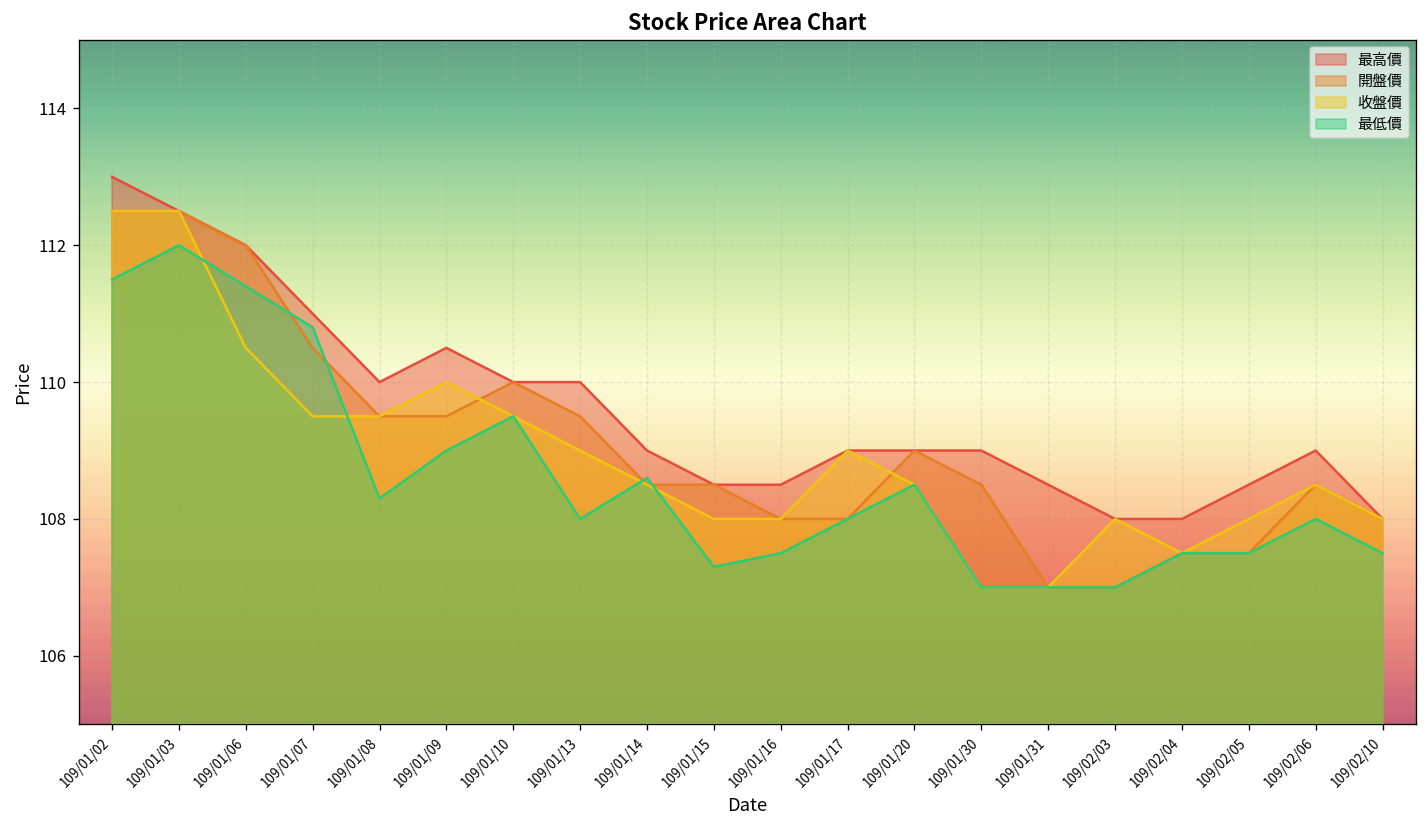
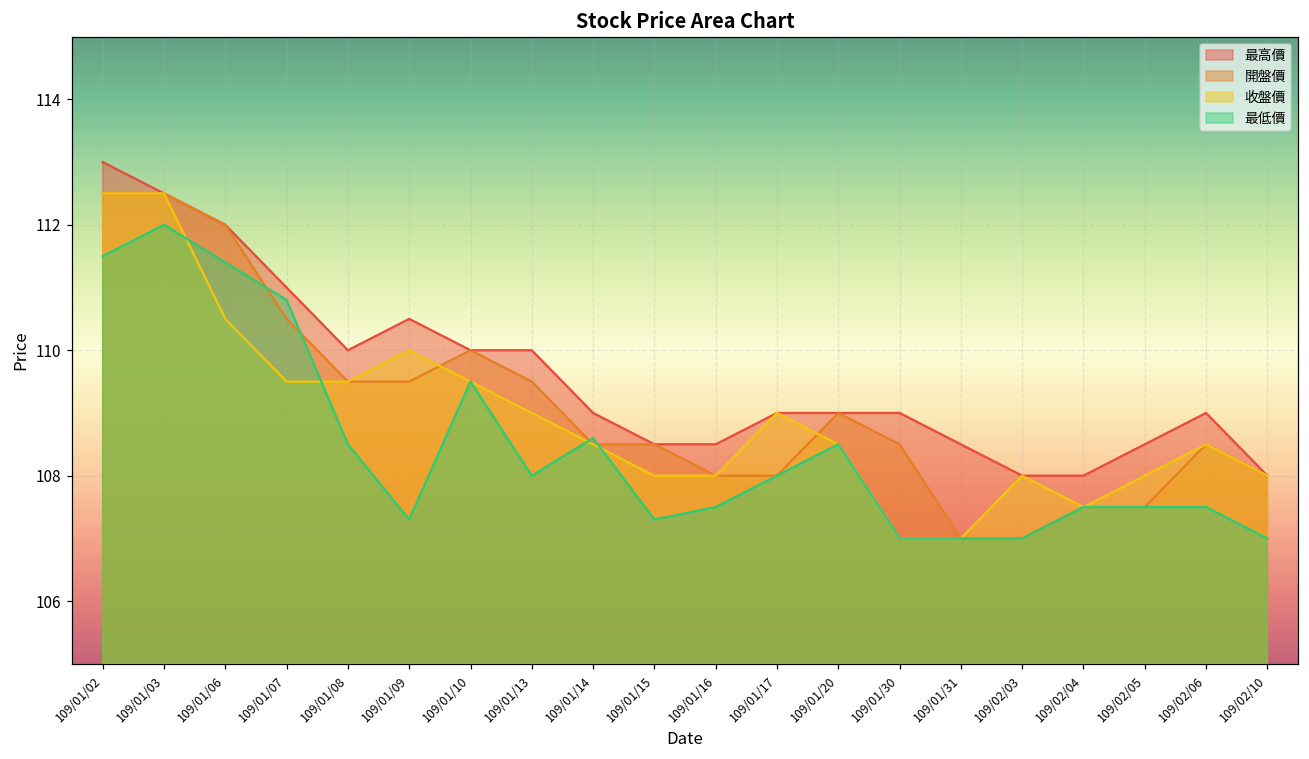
  {
    "最低價": {
      "109/01/02": 111.5,
      "109/01/03": 112.0,
      "109/01/06": 111.4,
      "109/01/07": 110.8,
-     "109/01/08": 108.3,
-     "109/01/09": 109.0,
+     "109/01/08": 108.5,
+     "109/01/09": 107.3,
      "109/01/13": 108.0,
      "109/01/14": 108.6,
      "109/01/15": 107.3,
      "109/01/16": 107.5,
-     "109/02/06": 108.0,
-     "109/02/10": 107.5
+     "109/02/06": 107.5,
+     "109/02/10": 107.0
    }
  }
